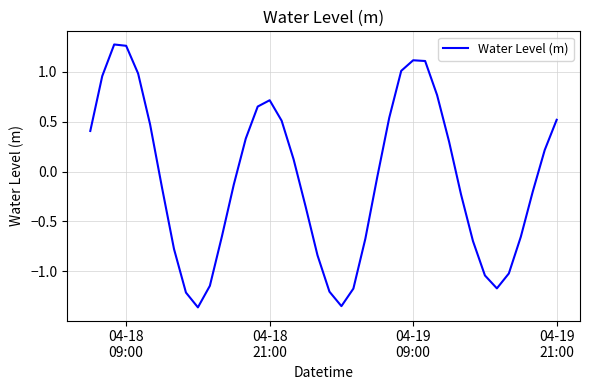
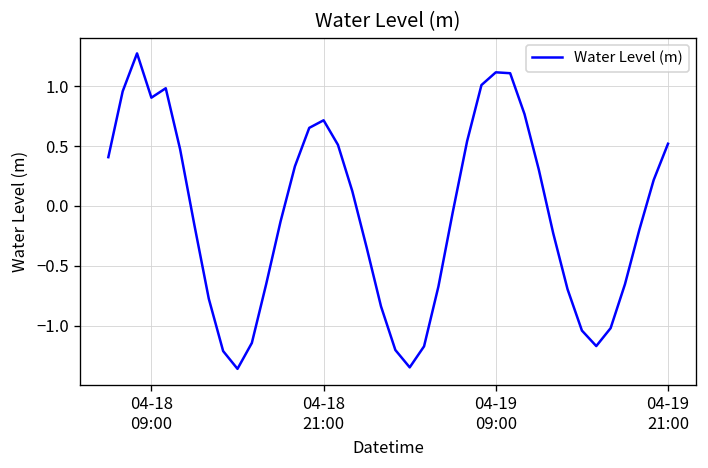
  {
-   "04-18 09:00": 1.3,
+   "04-18 09:00": 0.9,
    "04-18 21:00": 0.7,
    "04-19 09:00": 1.1,
    "04-19 21:00": 0.5
  }
